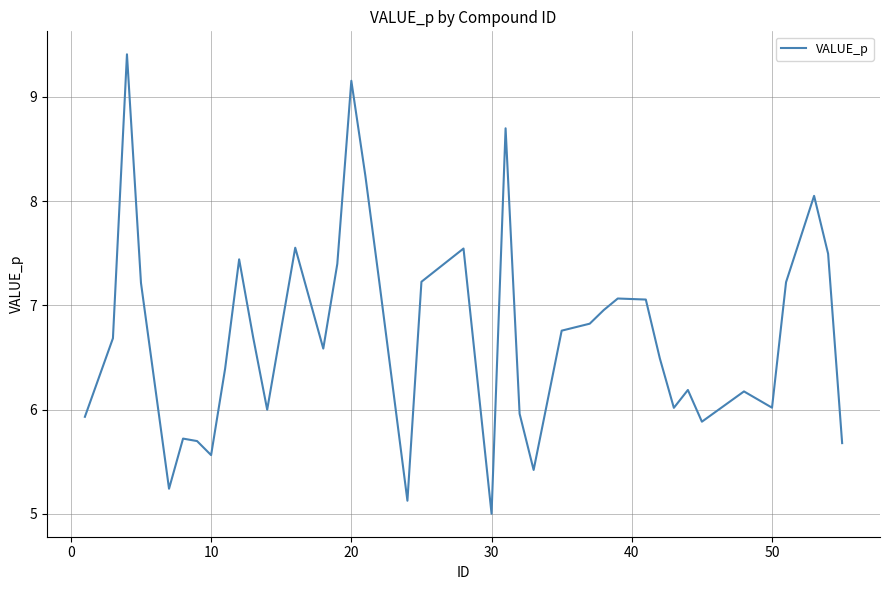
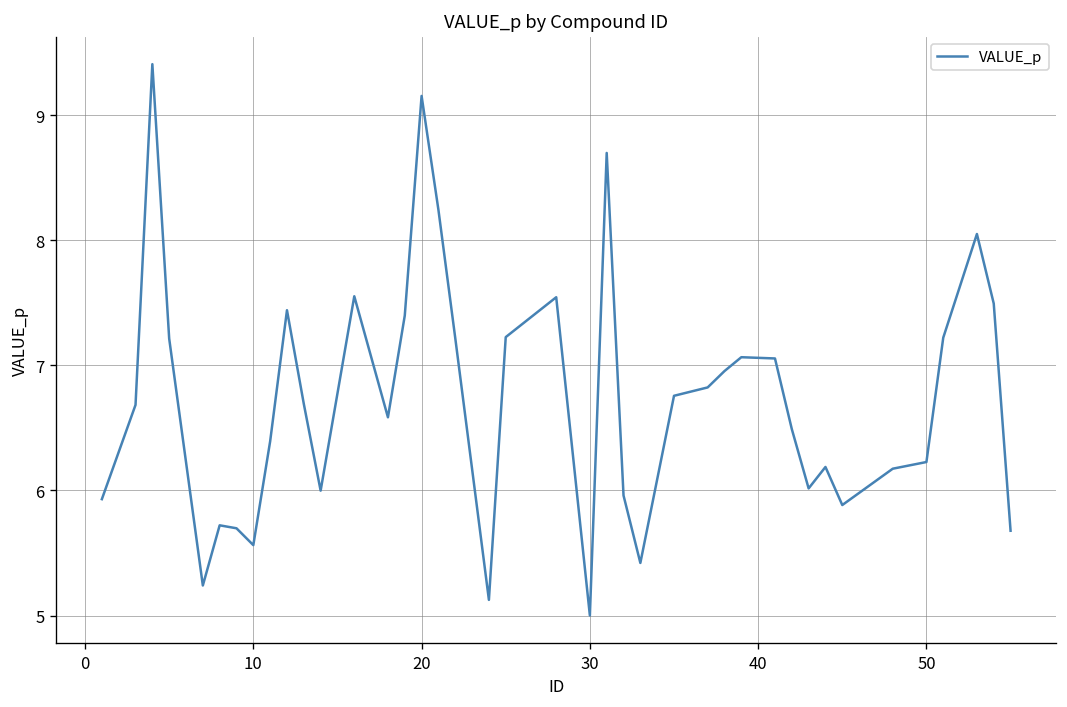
  {
    "10": 5.56,
    "20": 9.15,
    "30": 5.00,
-   "50": 6.02
+   "50": 6.23
  }
